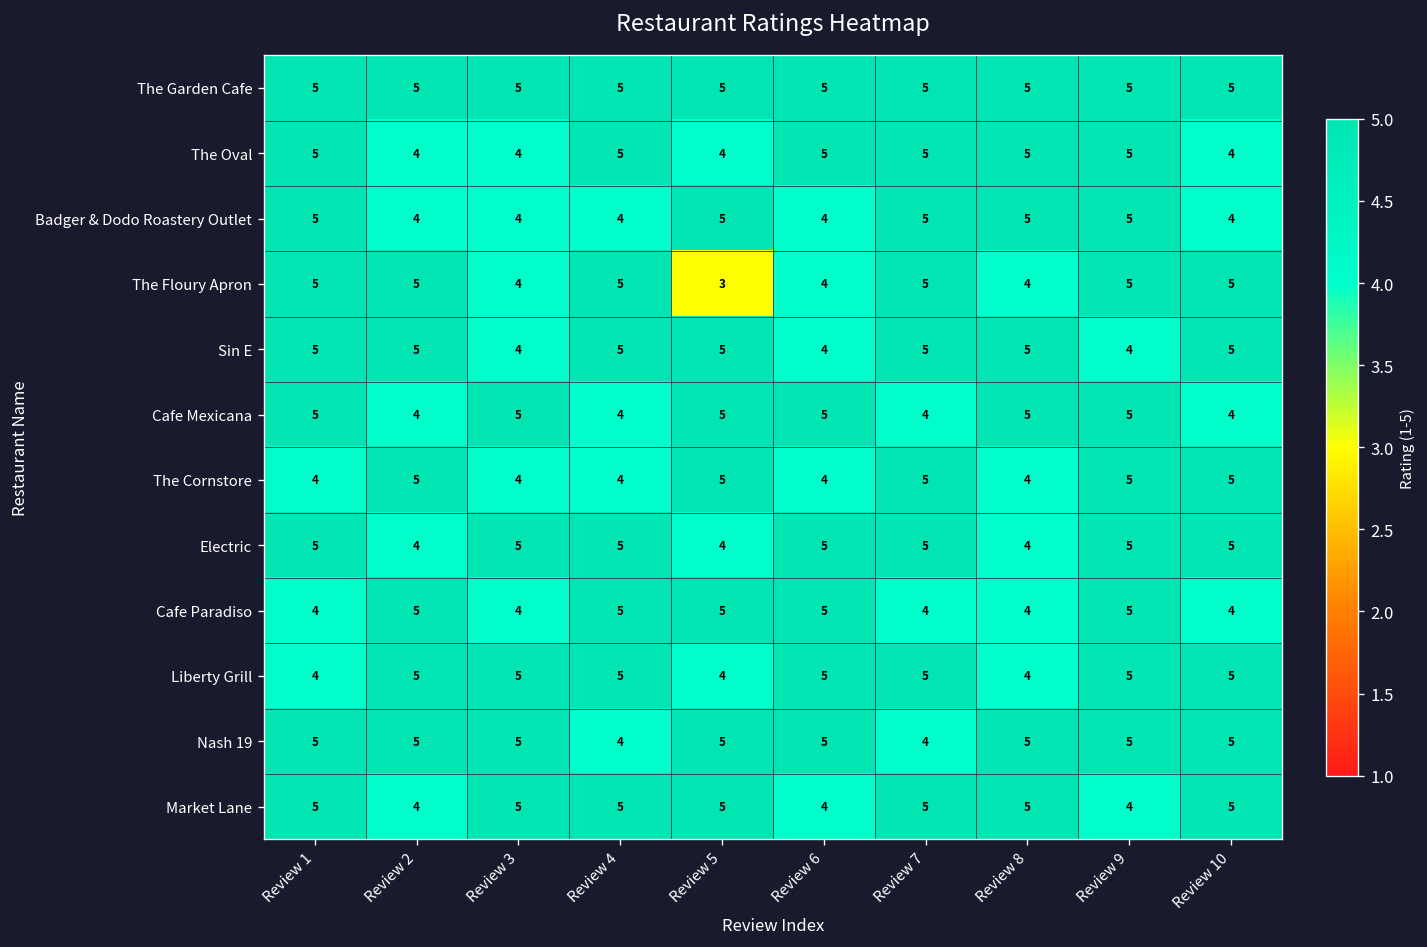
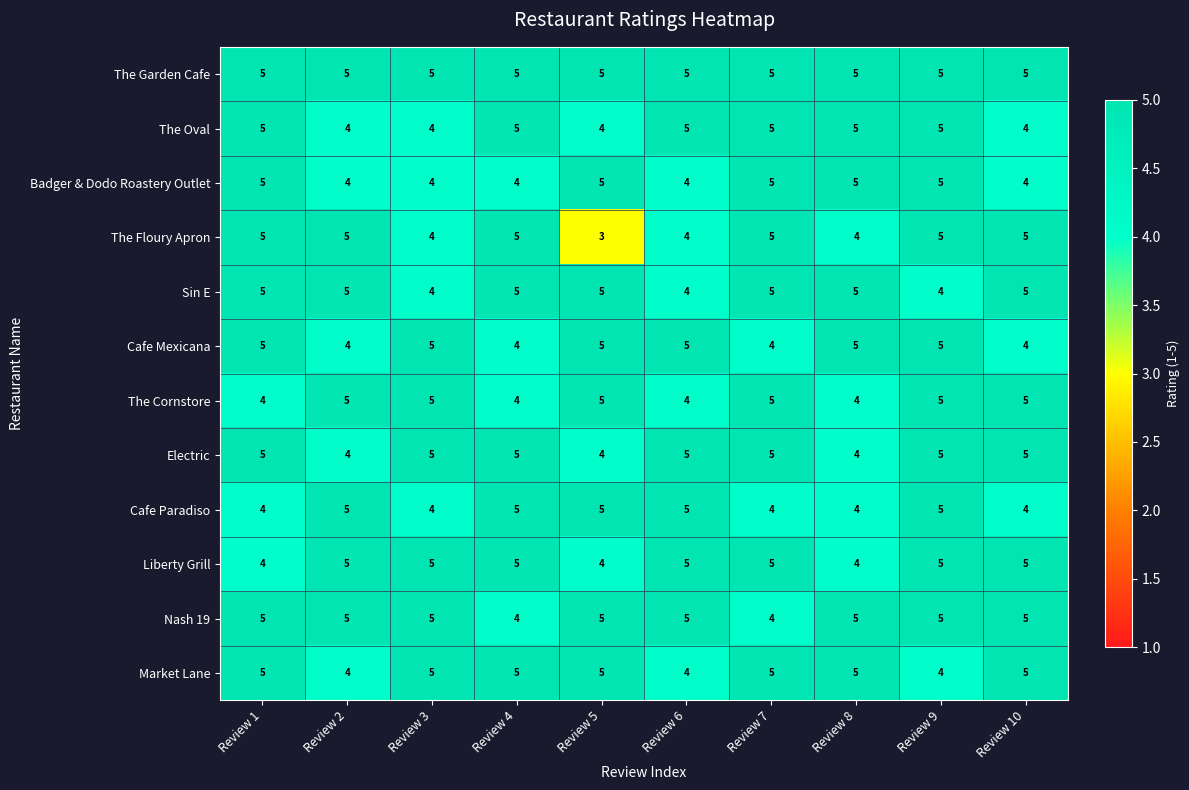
  {
    "The Garden Cafe": {
      "Review 1": 5,
      "Review 2": 5,
      "Review 3": 5,
      "Review 4": 5,
      "Review 5": 5,
      "Review 6": 5,
      "Review 7": 5,
      "Review 8": 5,
      "Review 9": 5,
      "Review 10": 5
    },
    "The Oval": {
      "Review 1": 5,
      "Review 2": 4,
      "Review 3": 4,
      "Review 4": 5,
      "Review 5": 4,
      "Review 6": 5,
      "Review 7": 5,
      "Review 8": 5,
      "Review 9": 5,
      "Review 10": 4
    },
    "Badger & Dodo Roastery Outlet": {
      "Review 1": 5,
      "Review 2": 4,
      "Review 3": 4,
      "Review 4": 4,
      "Review 5": 5,
      "Review 6": 4,
      "Review 7": 5,
      "Review 8": 5,
      "Review 9": 5,
      "Review 10": 4
    },
    "The Floury Apron": {
      "Review 1": 5,
      "Review 2": 5,
      "Review 3": 4,
      "Review 4": 5,
      "Review 5": 3,
      "Review 6": 4,
      "Review 7": 5,
      "Review 8": 4,
      "Review 9": 5,
      "Review 10": 5
    },
    "Sin E": {
      "Review 1": 5,
      "Review 2": 5,
      "Review 3": 4,
      "Review 4": 5,
      "Review 5": 5,
      "Review 6": 4,
      "Review 7": 5,
      "Review 8": 5,
      "Review 9": 4,
      "Review 10": 5
    },
    "Cafe Mexicana": {
      "Review 1": 5,
      "Review 2": 4,
      "Review 3": 5,
      "Review 4": 4,
      "Review 5": 5,
      "Review 6": 5,
      "Review 7": 4,
      "Review 8": 5,
      "Review 9": 5,
      "Review 10": 4
    },
    "The Cornstore": {
      "Review 1": 4,
      "Review 2": 5,
-     "Review 3": 4,
+     "Review 3": 5,
      "Review 4": 4,
      "Review 5": 5,
      "Review 6": 4,
      "Review 7": 5,
      "Review 8": 4,
      "Review 9": 5,
      "Review 10": 5
    },
    "Electric": {
      "Review 1": 5,
      "Review 2": 4,
      "Review 3": 5,
      "Review 4": 5,
      "Review 5": 4,
      "Review 6": 5,
      "Review 7": 5,
      "Review 8": 4,
      "Review 9": 5,
      "Review 10": 5
    },
    "Cafe Paradiso": {
      "Review 1": 4,
      "Review 2": 5,
      "Review 3": 4,
      "Review 4": 5,
      "Review 5": 5,
      "Review 6": 5,
      "Review 7": 4,
      "Review 8": 4,
      "Review 9": 5,
      "Review 10": 4
    },
    "Liberty Grill": {
      "Review 1": 4,
      "Review 2": 5,
      "Review 3": 5,
      "Review 4": 5,
      "Review 5": 4,
      "Review 6": 5,
      "Review 7": 5,
      "Review 8": 4,
      "Review 9": 5,
      "Review 10": 5
    },
    "Nash 19": {
      "Review 1": 5,
      "Review 2": 5,
      "Review 3": 5,
      "Review 4": 4,
      "Review 5": 5,
      "Review 6": 5,
      "Review 7": 4,
      "Review 8": 5,
      "Review 9": 5,
      "Review 10": 5
    },
    "Market Lane": {
      "Review 1": 5,
      "Review 2": 4,
      "Review 3": 5,
      "Review 4": 5,
      "Review 5": 5,
      "Review 6": 4,
      "Review 7": 5,
      "Review 8": 5,
      "Review 9": 4,
      "Review 10": 5
    }
  }
